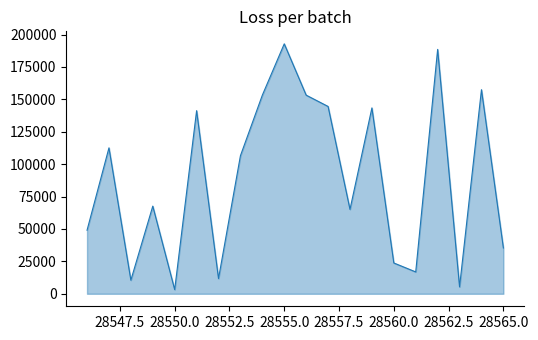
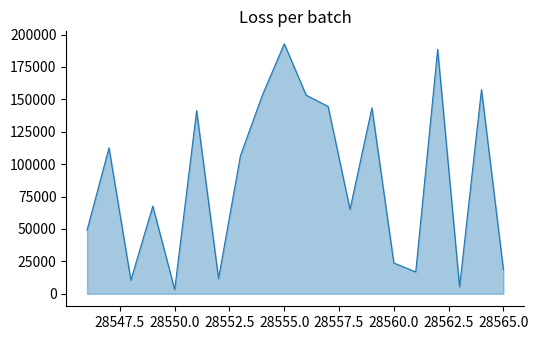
  {
    "28550.0": 3000,
    "28555.0": 193000,
    "28560.0": 24000,
-   "28565.0": 35000
+   "28565.0": 19000
  }
